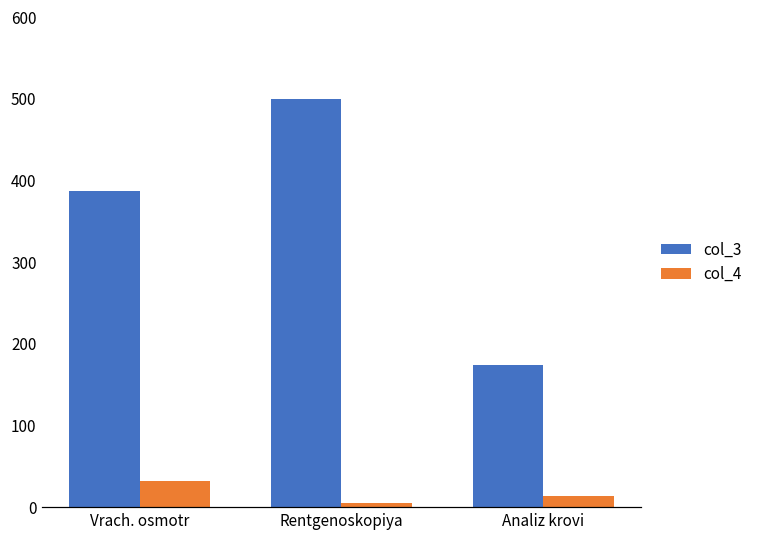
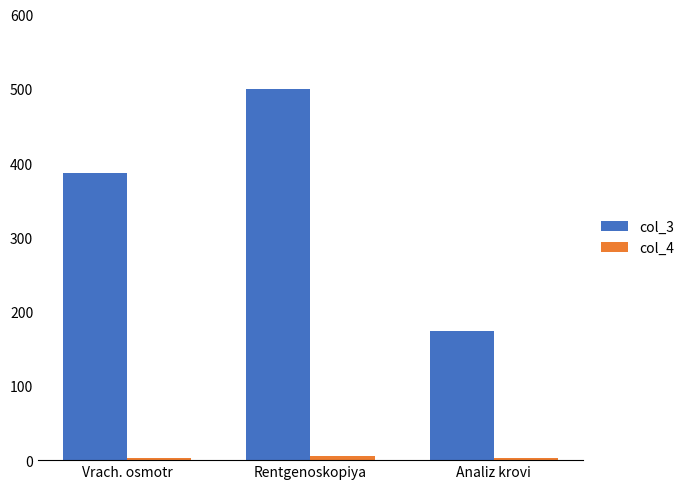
  {
    "col_3": {
      "Vrach. osmotr": 390,
      "Rentgenoskopiya": 500,
      "Analiz krovi": 170
    },
    "col_4": {
-     "Vrach. osmotr": 30,
+     "Vrach. osmotr": 0,
      "Rentgenoskopiya": 10,
-     "Analiz krovi": 10
+     "Analiz krovi": 0
    }
  }
